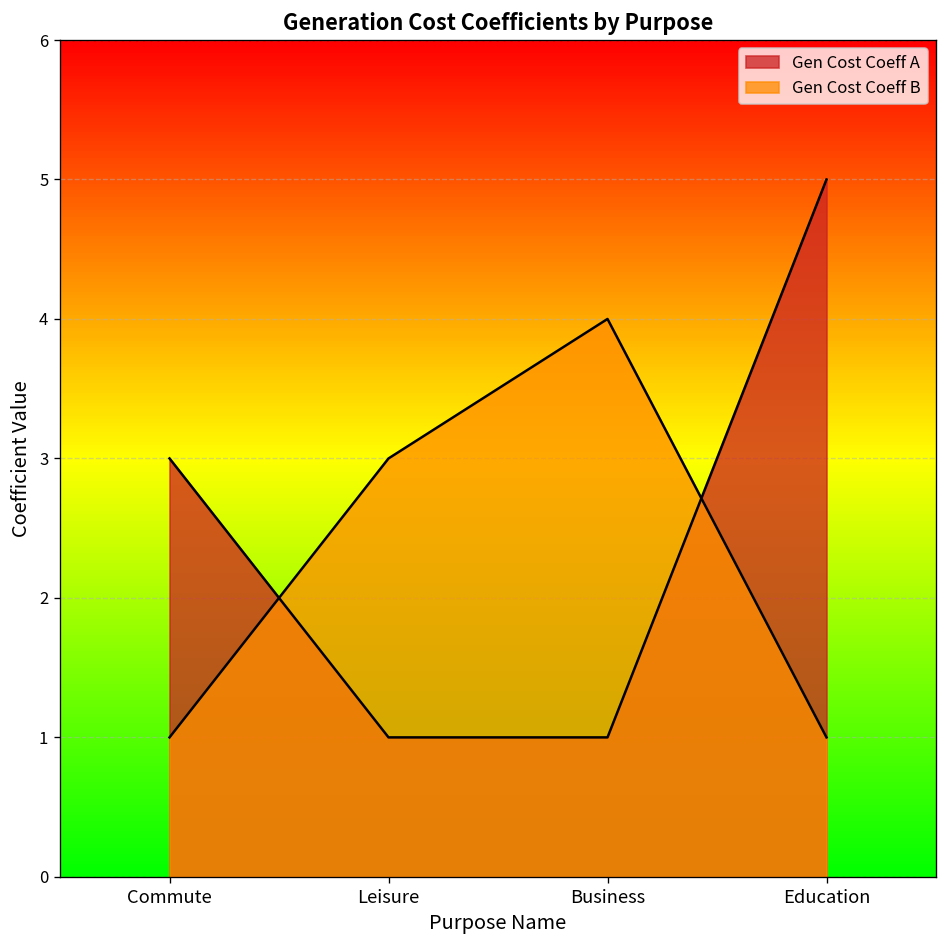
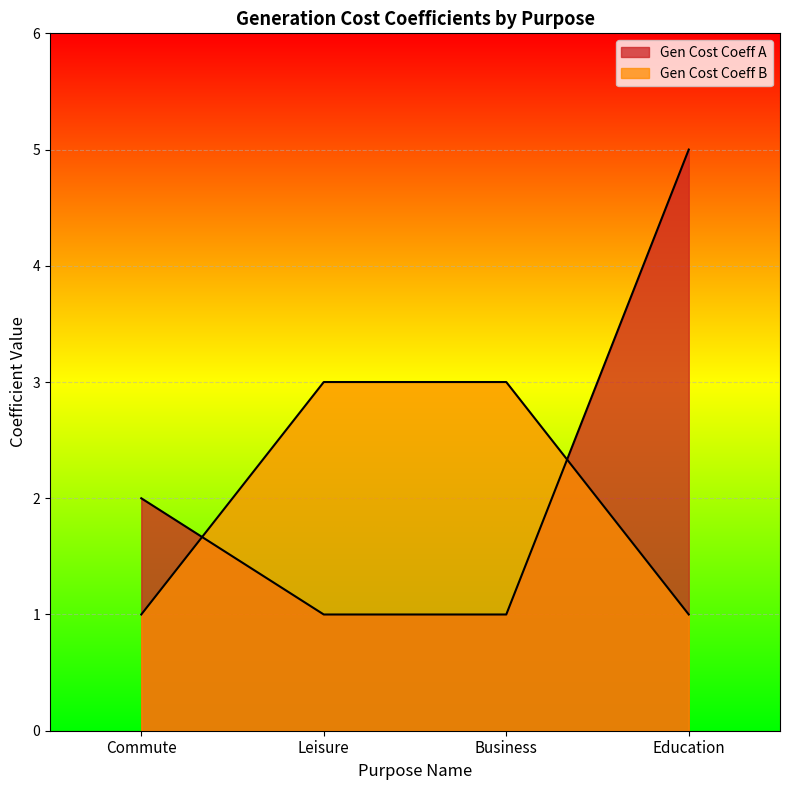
  {
    "Gen Cost Coeff A": {
-     "Commute": 3,
+     "Commute": 2,
      "Leisure": 1,
      "Business": 1,
      "Education": 5
    },
    "Gen Cost Coeff B": {
      "Commute": 1,
      "Leisure": 3,
-     "Business": 4,
+     "Business": 3,
      "Education": 1
    }
  }
